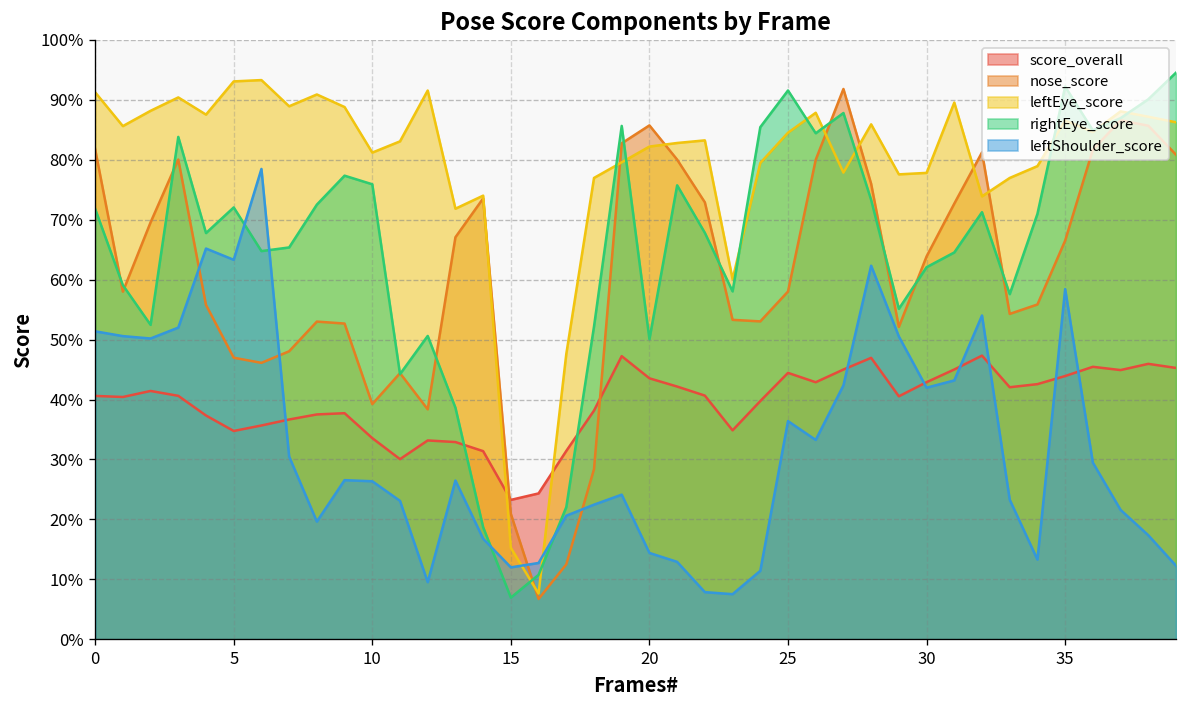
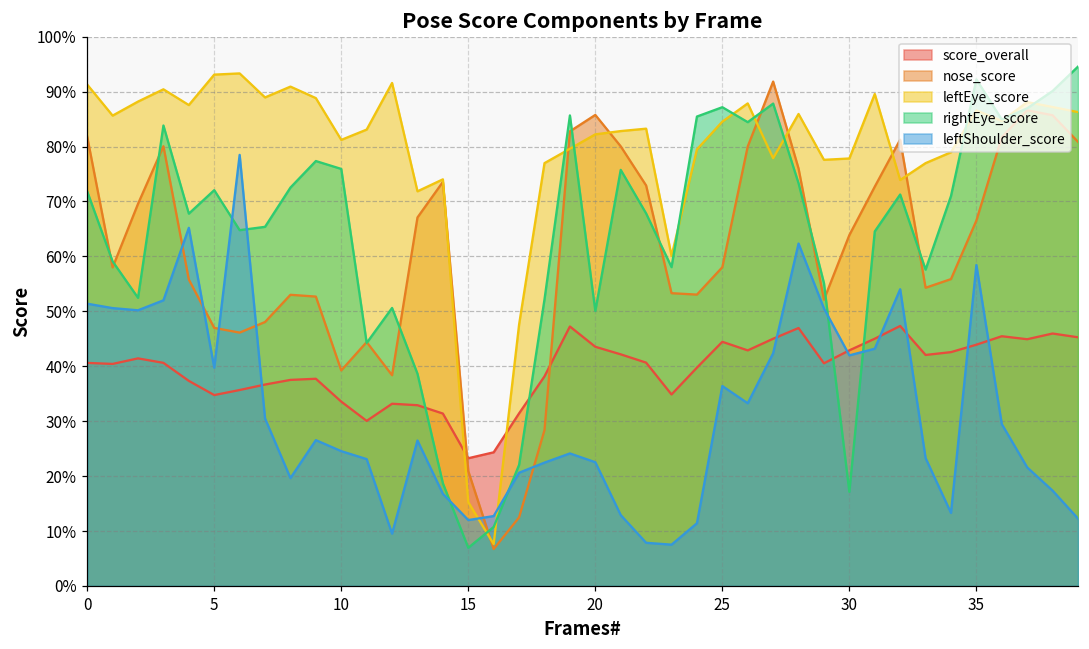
  {
    "rightEye_score": {
      "0": "72%",
      "5": "72%",
      "10": "76%",
      "15": "7%",
      "20": "50%",
-     "25": "92%",
-     "30": "62%"
+     "25": "87%",
+     "30": "17%"
    },
    "leftShoulder_score": {
      "0": "51%",
-     "5": "63%",
-     "10": "26%",
+     "5": "40%",
+     "10": "25%",
      "15": "12%",
-     "20": "14%",
+     "20": "23%",
      "25": "36%",
      "30": "42%",
      "35": "58%"
    }
  }
